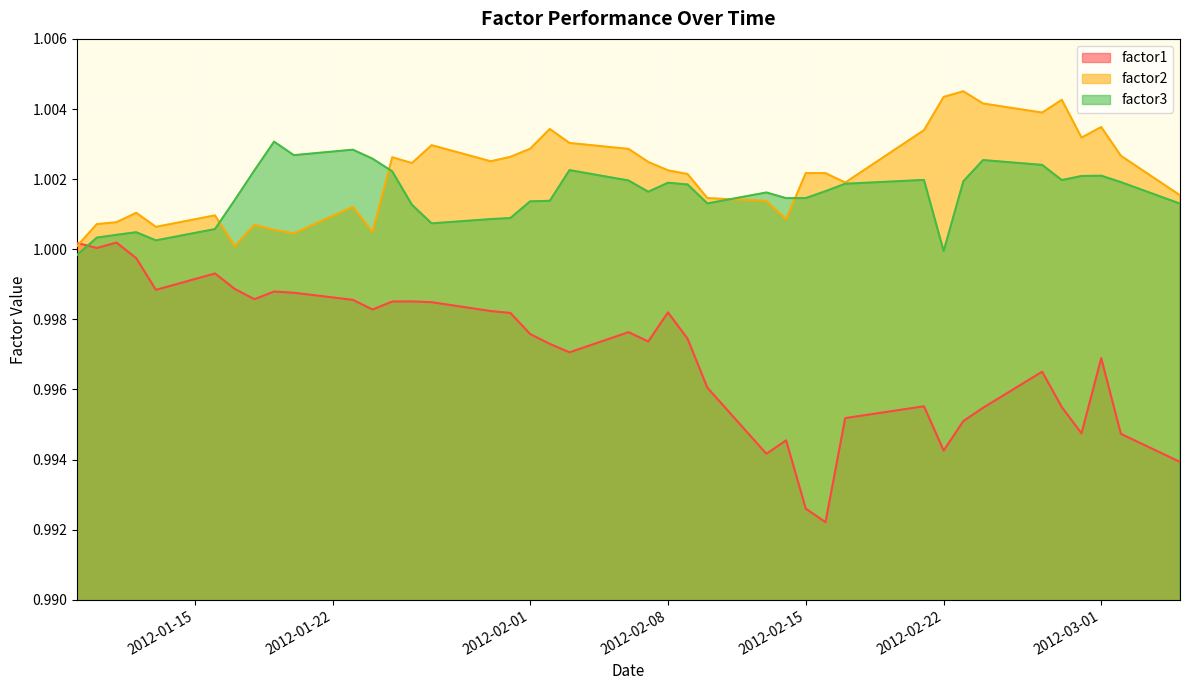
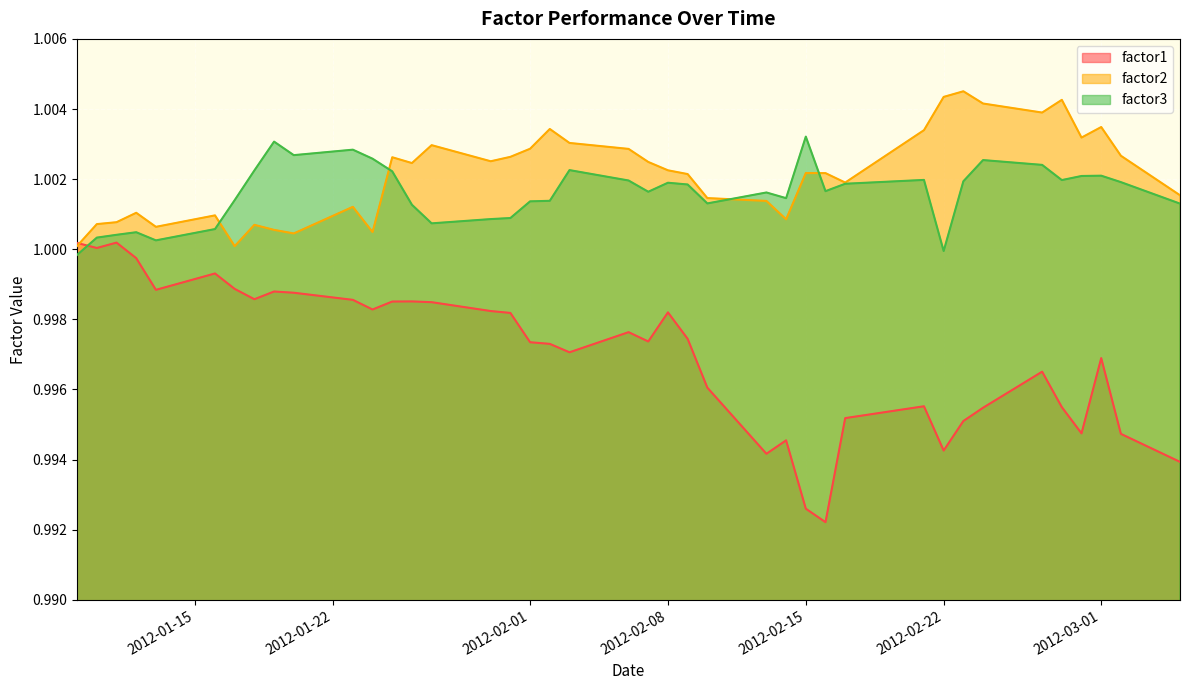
  {
    "factor1": {
-     "2012-02-01": 0.9976,
+     "2012-02-01": 0.9973,
      "2012-02-08": 0.9982,
      "2012-02-15": 0.9926,
      "2012-02-22": 0.9943,
      "2012-03-01": 0.9969
    },
    "factor2": {
      "2012-02-01": 1.0029,
      "2012-02-08": 1.0023,
      "2012-02-15": 1.0022,
      "2012-02-22": 1.0043,
      "2012-03-01": 1.0035
    },
    "factor3": {
      "2012-02-01": 1.0014,
      "2012-02-08": 1.0019,
-     "2012-02-15": 1.0015,
+     "2012-02-15": 1.0032,
      "2012-02-22": 0.9999,
      "2012-03-01": 1.0021
    }
  }
